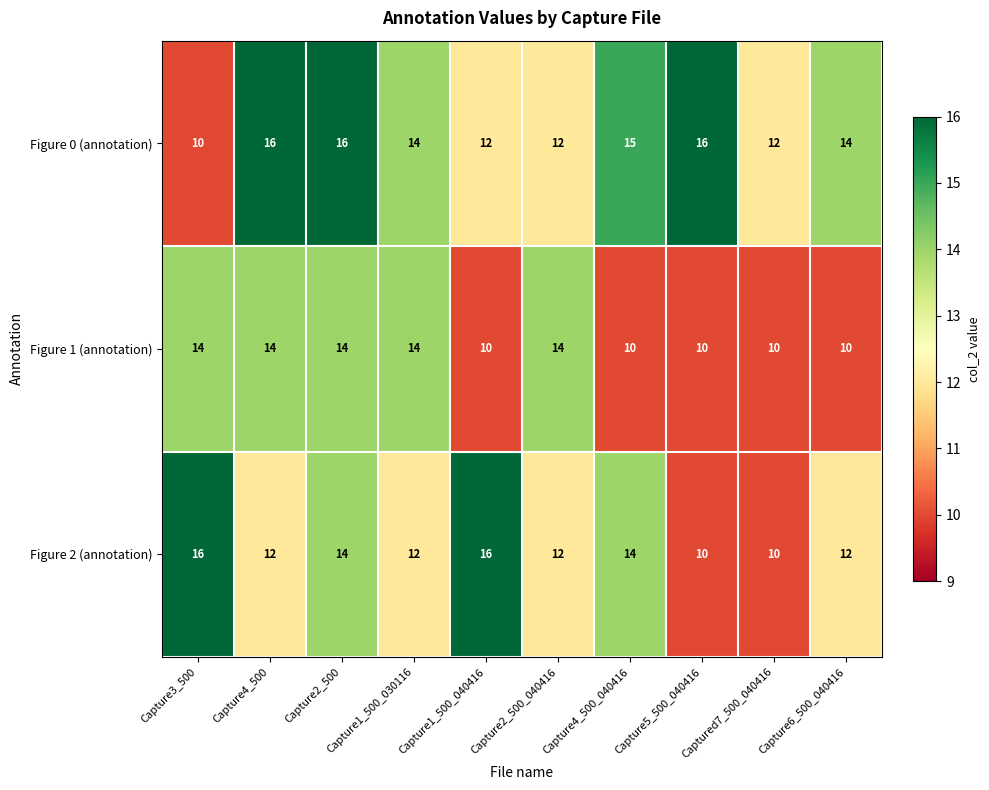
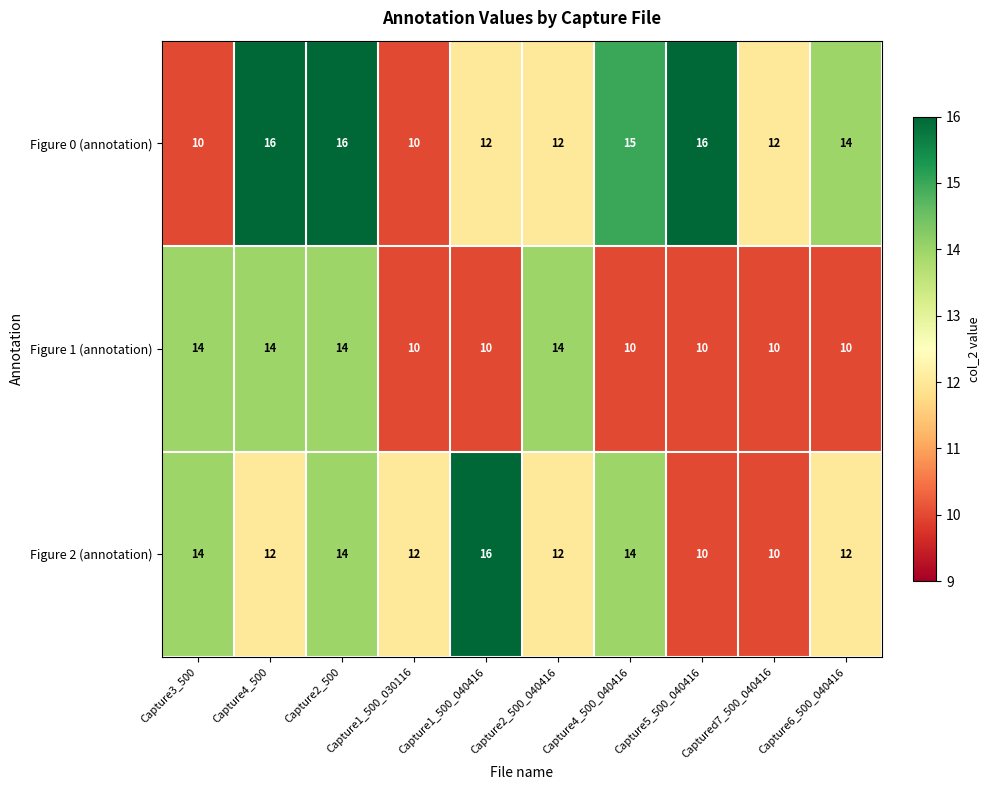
  {
    "Figure 0 (annotation)": {
      "Capture3_500": 10,
      "Capture4_500": 16,
      "Capture2_500": 16,
-     "Capture1_500_030116": 14,
+     "Capture1_500_030116": 10,
      "Capture1_500_040416": 12,
      "Capture2_500_040416": 12,
      "Capture4_500_040416": 15,
      "Capture5_500_040416": 16,
      "Captured7_500_040416": 12,
      "Capture6_500_040416": 14
    },
    "Figure 1 (annotation)": {
      "Capture3_500": 14,
      "Capture4_500": 14,
      "Capture2_500": 14,
-     "Capture1_500_030116": 14,
+     "Capture1_500_030116": 10,
      "Capture1_500_040416": 10,
      "Capture2_500_040416": 14,
      "Capture4_500_040416": 10,
      "Capture5_500_040416": 10,
      "Captured7_500_040416": 10,
      "Capture6_500_040416": 10
    },
    "Figure 2 (annotation)": {
-     "Capture3_500": 16,
+     "Capture3_500": 14,
      "Capture4_500": 12,
      "Capture2_500": 14,
      "Capture1_500_030116": 12,
      "Capture1_500_040416": 16,
      "Capture2_500_040416": 12,
      "Capture4_500_040416": 14,
      "Capture5_500_040416": 10,
      "Captured7_500_040416": 10,
      "Capture6_500_040416": 12
    }
  }
